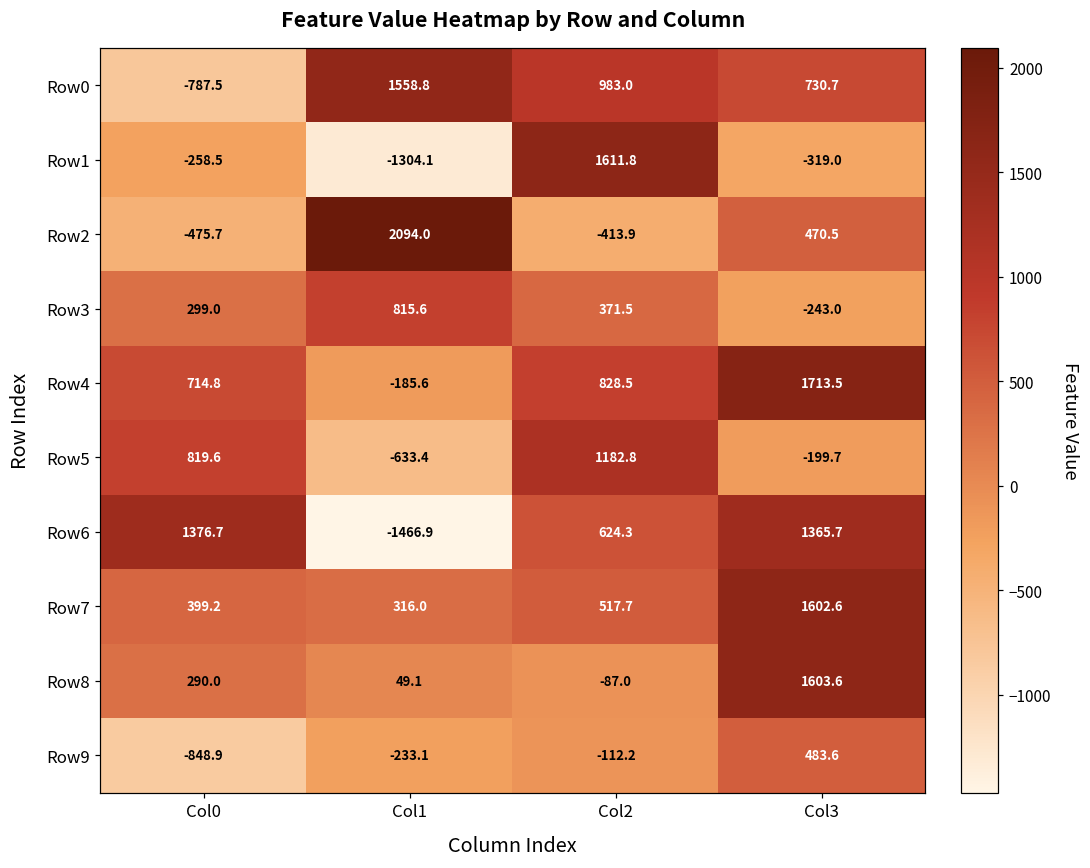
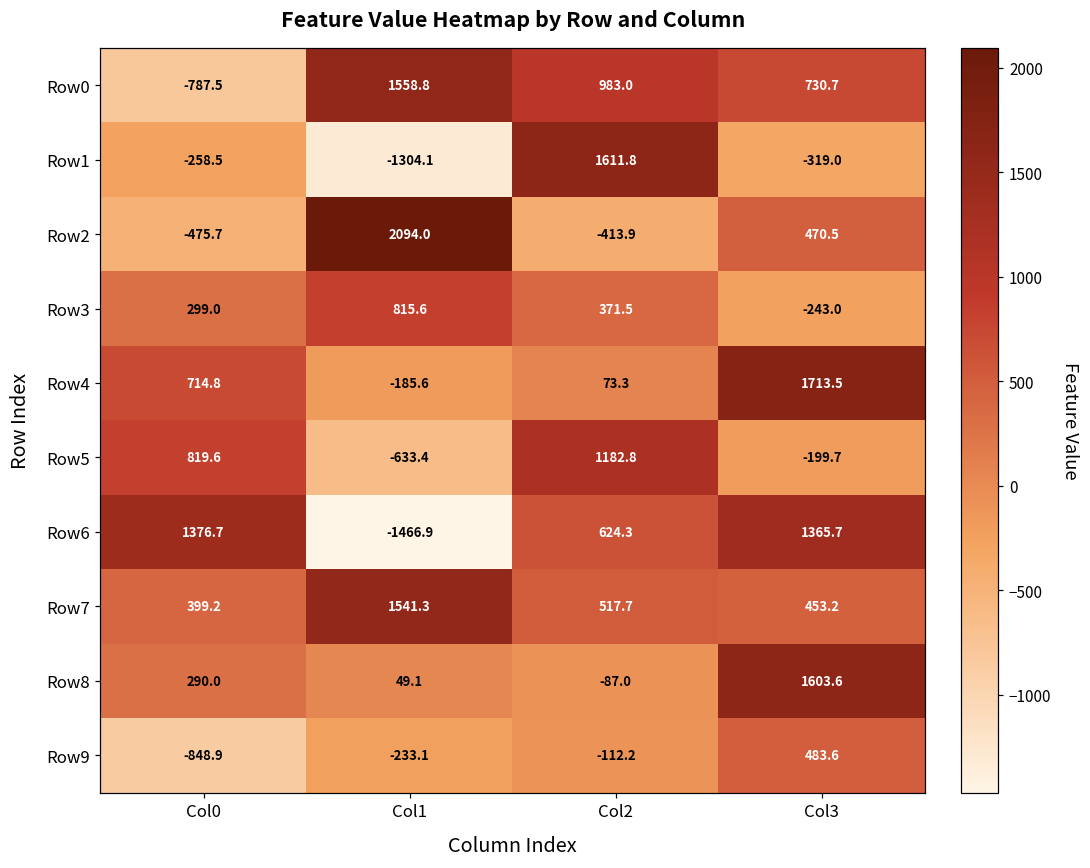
  {
    "Row0": {
      "Col0": -787.5,
      "Col1": 1558.8,
      "Col2": 983.0,
      "Col3": 730.7
    },
    "Row1": {
      "Col0": -258.5,
      "Col1": -1304.1,
      "Col2": 1611.8,
      "Col3": -319.0
    },
    "Row2": {
      "Col0": -475.7,
      "Col1": 2094.0,
      "Col2": -413.9,
      "Col3": 470.5
    },
    "Row3": {
      "Col0": 299.0,
      "Col1": 815.6,
      "Col2": 371.5,
      "Col3": -243.0
    },
    "Row4": {
      "Col0": 714.8,
      "Col1": -185.6,
-     "Col2": 828.5,
+     "Col2": 73.3,
      "Col3": 1713.5
    },
    "Row5": {
      "Col0": 819.6,
      "Col1": -633.4,
      "Col2": 1182.8,
      "Col3": -199.7
    },
    "Row6": {
      "Col0": 1376.7,
      "Col1": -1466.9,
      "Col2": 624.3,
      "Col3": 1365.7
    },
    "Row7": {
      "Col0": 399.2,
-     "Col1": 316.0,
+     "Col1": 1541.3,
      "Col2": 517.7,
-     "Col3": 1602.6
+     "Col3": 453.2
    },
    "Row8": {
      "Col0": 290.0,
      "Col1": 49.1,
      "Col2": -87.0,
      "Col3": 1603.6
    },
    "Row9": {
      "Col0": -848.9,
      "Col1": -233.1,
      "Col2": -112.2,
      "Col3": 483.6
    }
  }
